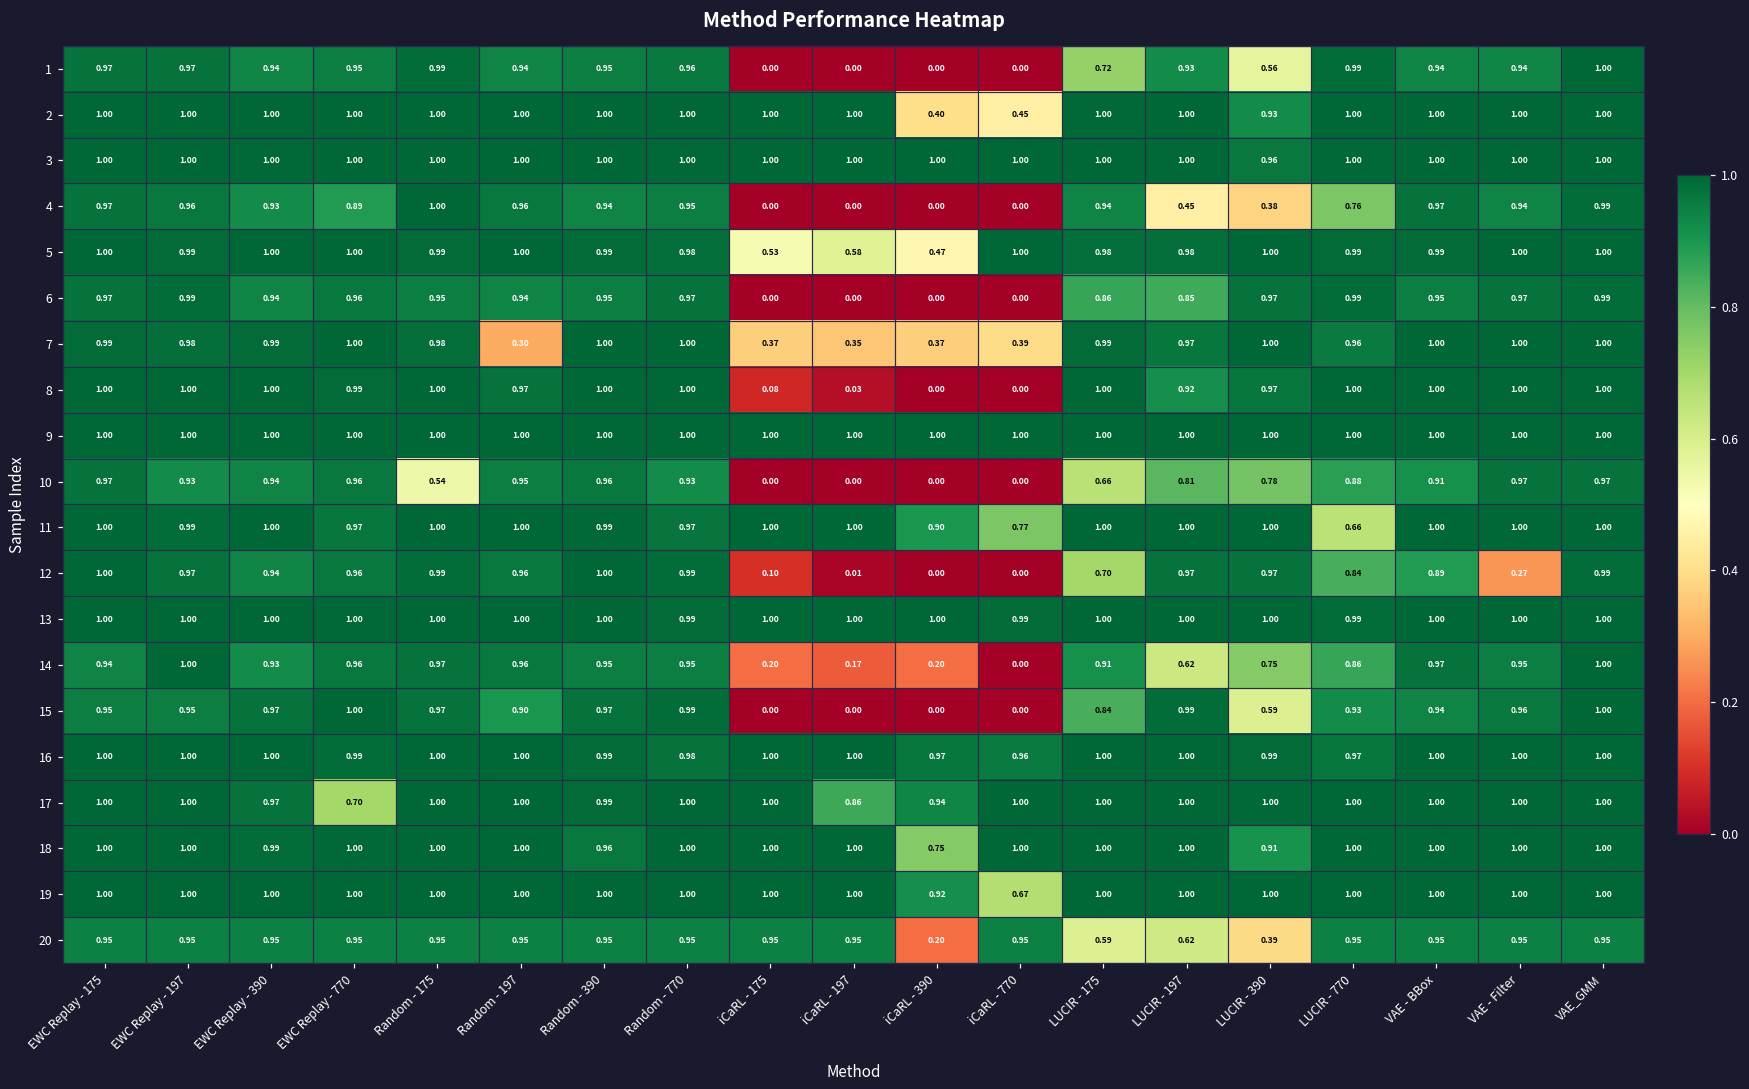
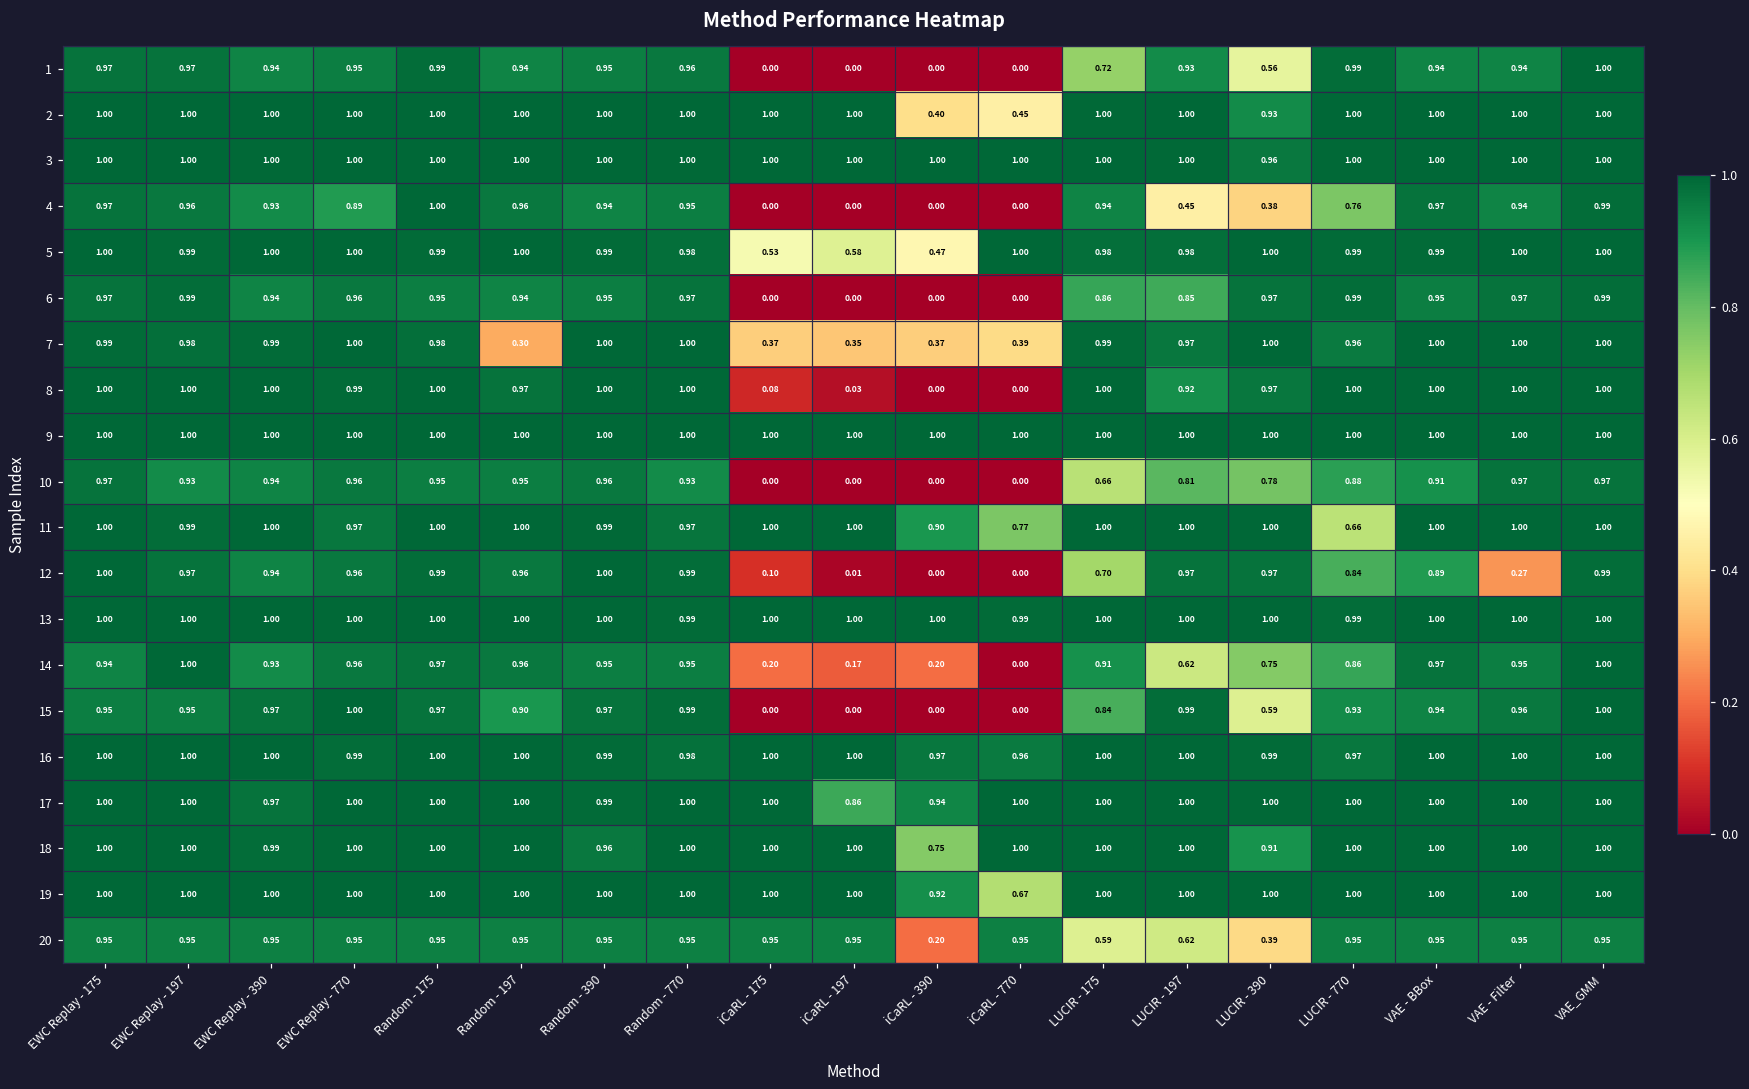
  {
    "10": {
      "EWC Replay - 175": 0.97,
      "EWC Replay - 197": 0.93,
      "EWC Replay - 390": 0.94,
      "EWC Replay - 770": 0.96,
-     "Random - 175": 0.54,
+     "Random - 175": 0.95,
      "Random - 197": 0.95,
      "Random - 390": 0.96,
      "Random - 770": 0.93,
      "iCaRL - 175": 0.00,
      "iCaRL - 197": 0.00,
      "iCaRL - 390": 0.00,
      "iCaRL - 770": 0.00,
      "LUCIR - 175": 0.66,
      "LUCIR - 197": 0.81,
      "LUCIR - 390": 0.78,
      "LUCIR - 770": 0.88,
      "VAE - BBox": 0.91,
      "VAE - Filter": 0.97,
      "VAE_GMM": 0.97
    },
    "17": {
      "EWC Replay - 175": 1.00,
      "EWC Replay - 197": 1.00,
      "EWC Replay - 390": 0.97,
-     "EWC Replay - 770": 0.70,
+     "EWC Replay - 770": 1.00,
      "Random - 175": 1.00,
      "Random - 197": 1.00,
      "Random - 390": 0.99,
      "Random - 770": 1.00,
      "iCaRL - 175": 1.00,
      "iCaRL - 197": 0.86,
      "iCaRL - 390": 0.94,
      "iCaRL - 770": 1.00,
      "LUCIR - 175": 1.00,
      "LUCIR - 197": 1.00,
      "LUCIR - 390": 1.00,
      "LUCIR - 770": 1.00,
      "VAE - BBox": 1.00,
      "VAE - Filter": 1.00,
      "VAE_GMM": 1.00
    }
  }
